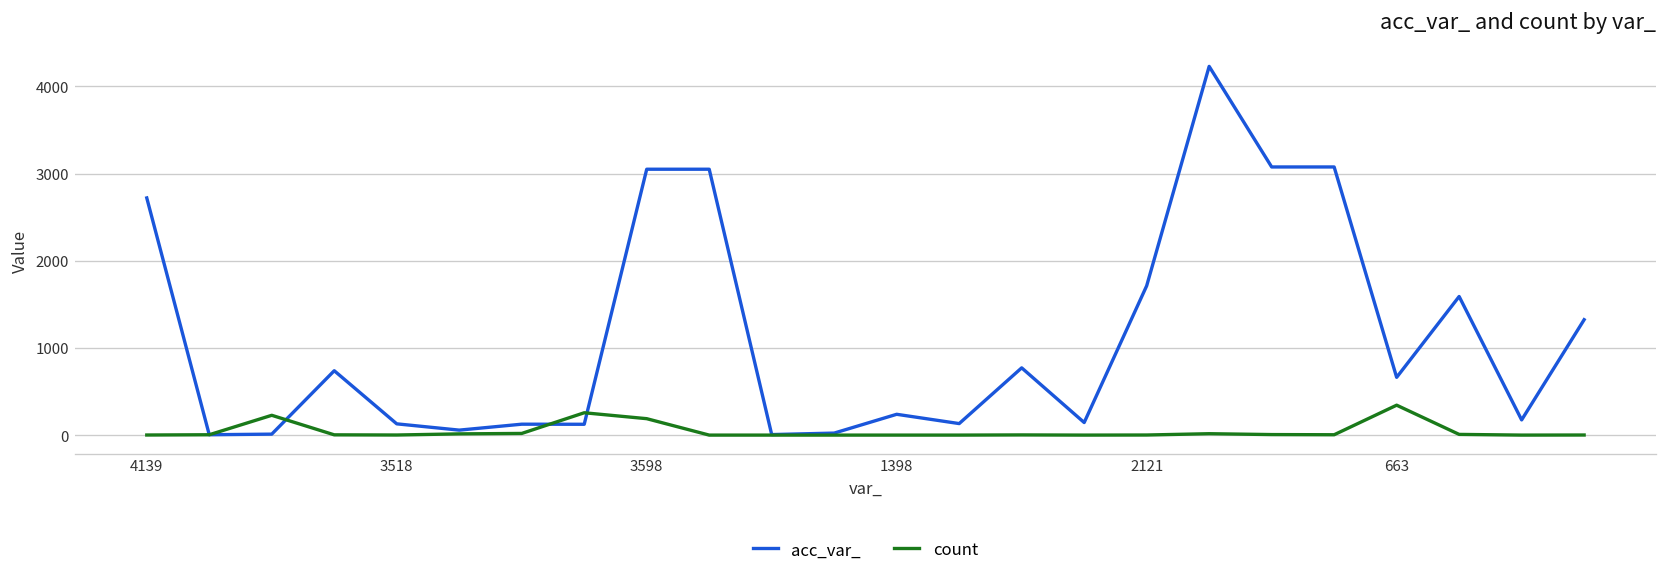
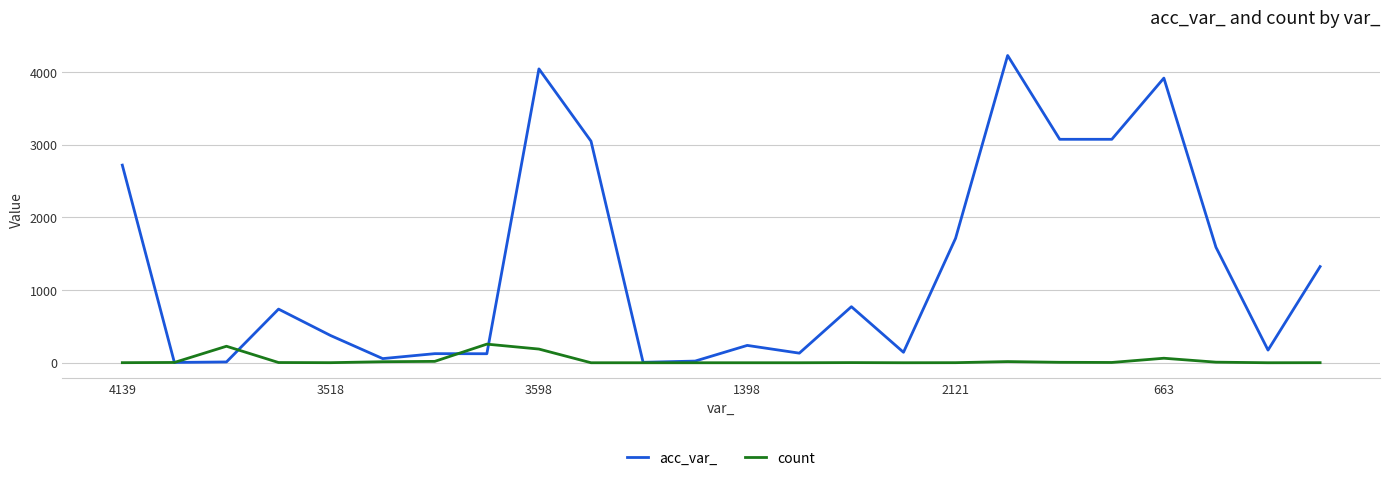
  {
    "acc_var_": {
      "4139": 2700,
-     "3518": 100,
-     "3598": 3000,
+     "3518": 400,
+     "3598": 4000,
      "1398": 200,
      "2121": 1700,
-     "663": 700
+     "663": 3900
    },
    "count": {
      "4139": 0,
      "3518": 0,
      "3598": 200,
      "1398": 0,
      "2121": 0,
-     "663": 300
+     "663": 100
    }
  }
